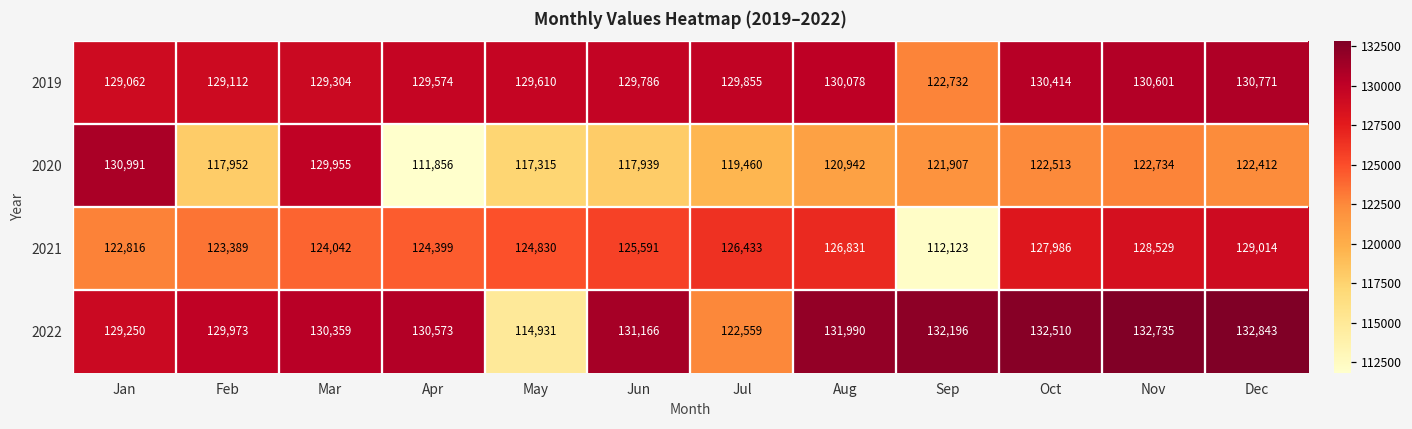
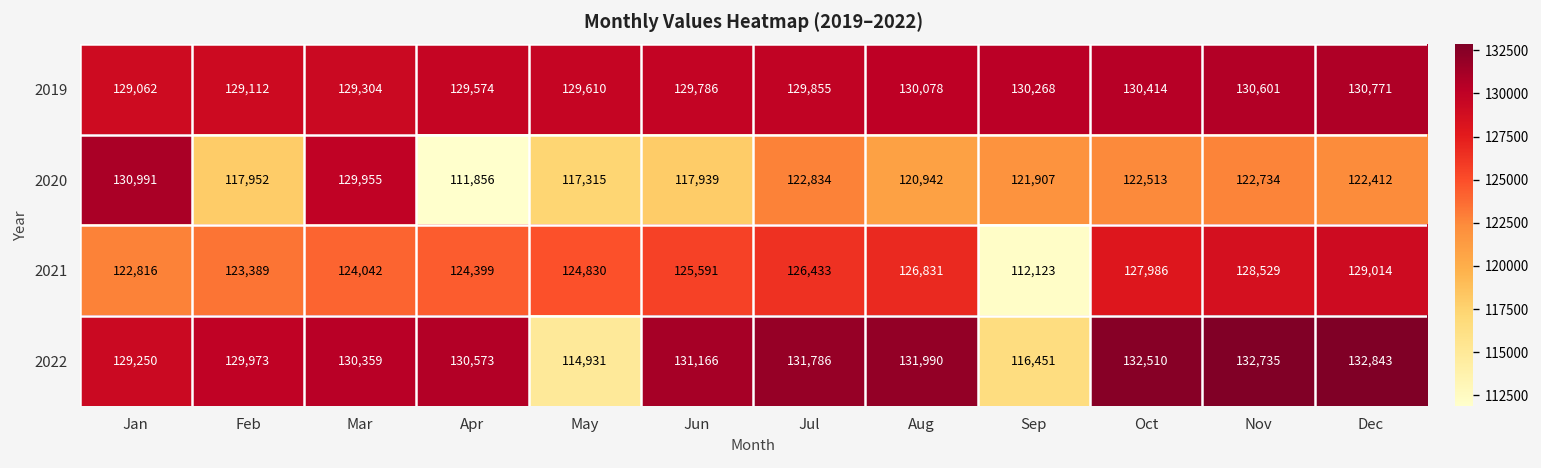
  {
    "2019": {
      "Jan": "129,062",
      "Feb": "129,112",
      "Mar": "129,304",
      "Apr": "129,574",
      "May": "129,610",
      "Jun": "129,786",
      "Jul": "129,855",
      "Aug": "130,078",
-     "Sep": "122,732",
+     "Sep": "130,268",
      "Oct": "130,414",
      "Nov": "130,601",
      "Dec": "130,771"
    },
    "2020": {
      "Jan": "130,991",
      "Feb": "117,952",
      "Mar": "129,955",
      "Apr": "111,856",
      "May": "117,315",
      "Jun": "117,939",
-     "Jul": "119,460",
+     "Jul": "122,834",
      "Aug": "120,942",
      "Sep": "121,907",
      "Oct": "122,513",
      "Nov": "122,734",
      "Dec": "122,412"
    },
    "2021": {
      "Jan": "122,816",
      "Feb": "123,389",
      "Mar": "124,042",
      "Apr": "124,399",
      "May": "124,830",
      "Jun": "125,591",
      "Jul": "126,433",
      "Aug": "126,831",
      "Sep": "112,123",
      "Oct": "127,986",
      "Nov": "128,529",
      "Dec": "129,014"
    },
    "2022": {
      "Jan": "129,250",
      "Feb": "129,973",
      "Mar": "130,359",
      "Apr": "130,573",
      "May": "114,931",
      "Jun": "131,166",
-     "Jul": "122,559",
+     "Jul": "131,786",
      "Aug": "131,990",
-     "Sep": "132,196",
+     "Sep": "116,451",
      "Oct": "132,510",
      "Nov": "132,735",
      "Dec": "132,843"
    }
  }
